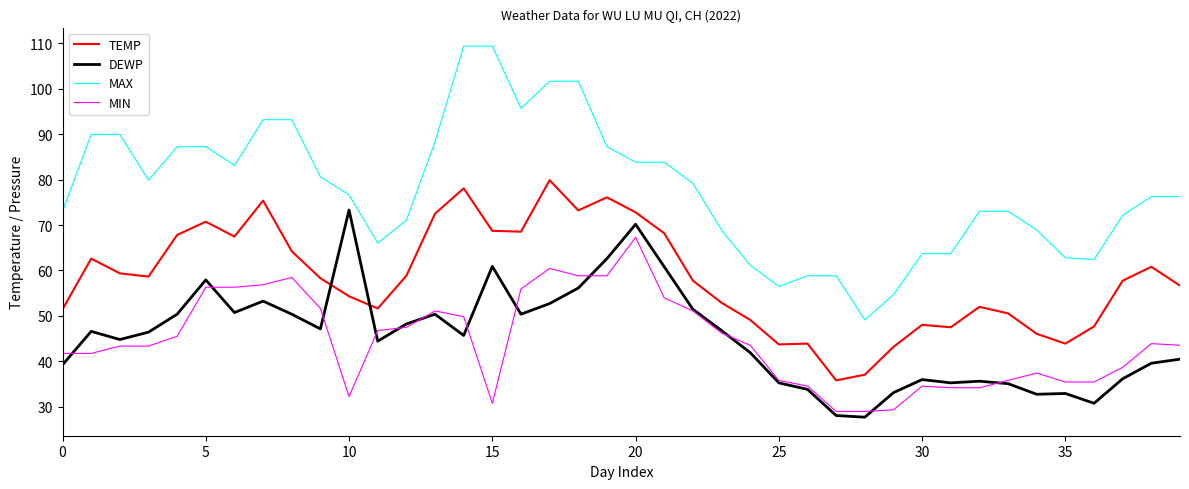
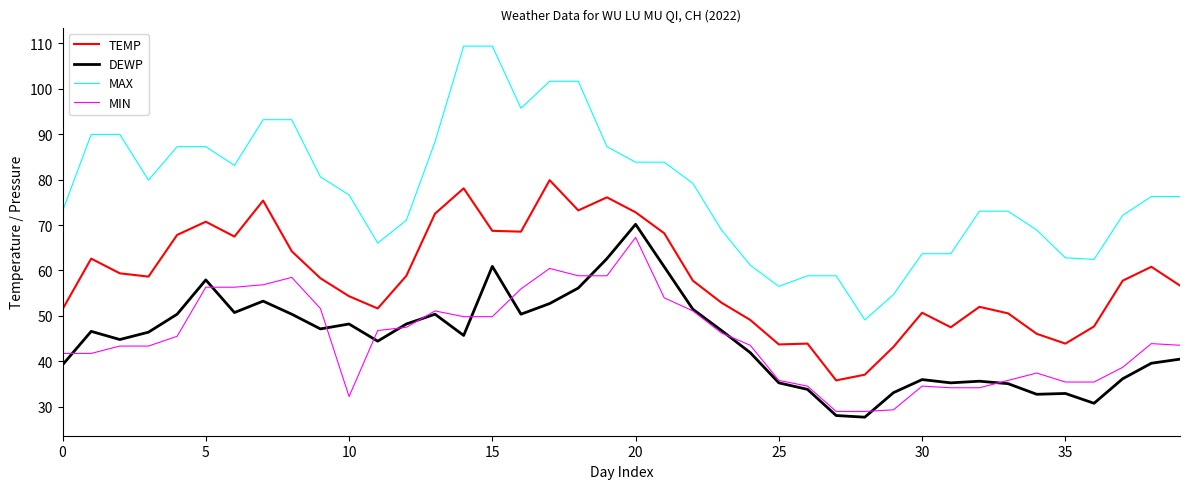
  {
    "TEMP": {
      "0": 51,
      "5": 71,
      "10": 54,
      "15": 69,
      "20": 73,
      "25": 44,
-     "30": 48,
+     "30": 51,
      "35": 44
    },
    "DEWP": {
      "0": 39,
      "5": 58,
-     "10": 73,
+     "10": 48,
      "15": 61,
      "20": 70,
      "30": 36,
      "35": 33
    },
    "MAX": {
      "0": 73,
      "5": 87,
      "10": 77,
      "15": 109,
      "20": 84,
      "25": 56,
      "30": 64,
      "35": 63
    },
    "MIN": {
      "0": 42,
      "5": 56,
      "10": 32,
-     "15": 31,
+     "15": 50,
      "20": 67,
      "30": 35,
      "35": 35
    }
  }
